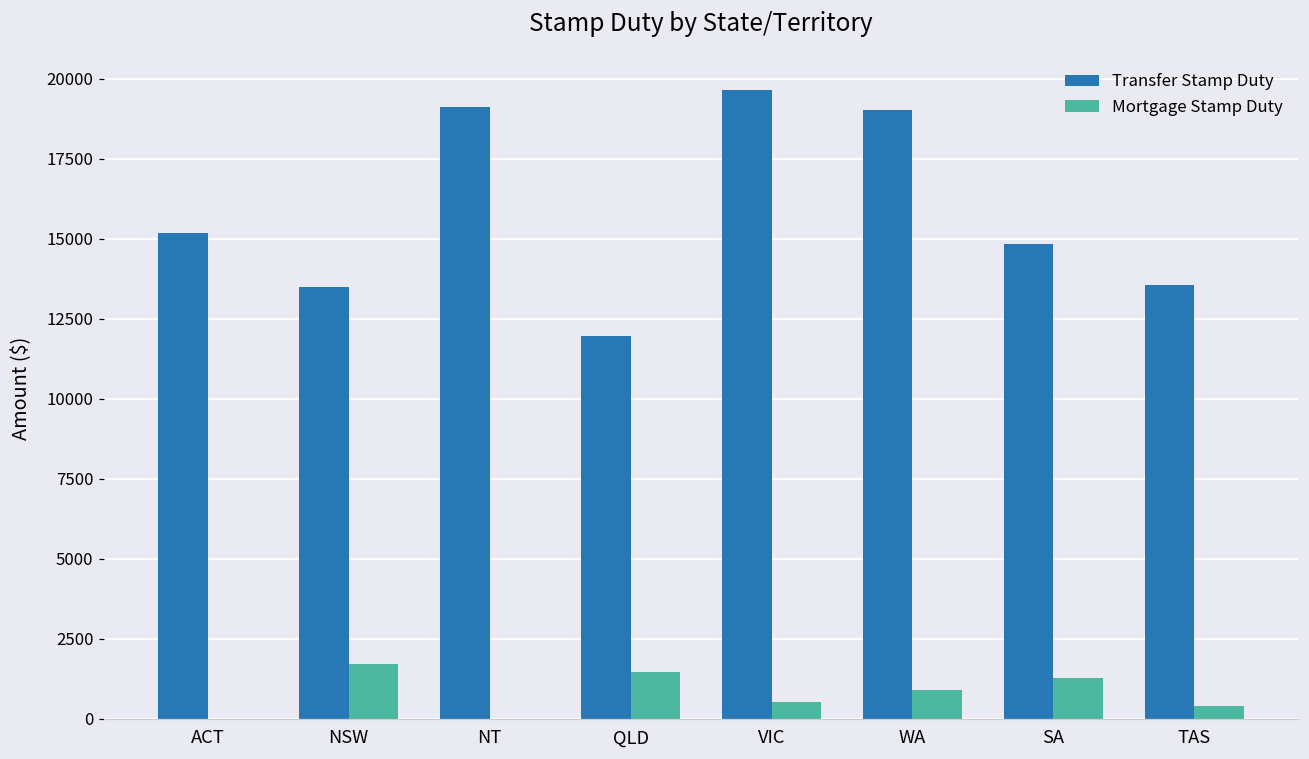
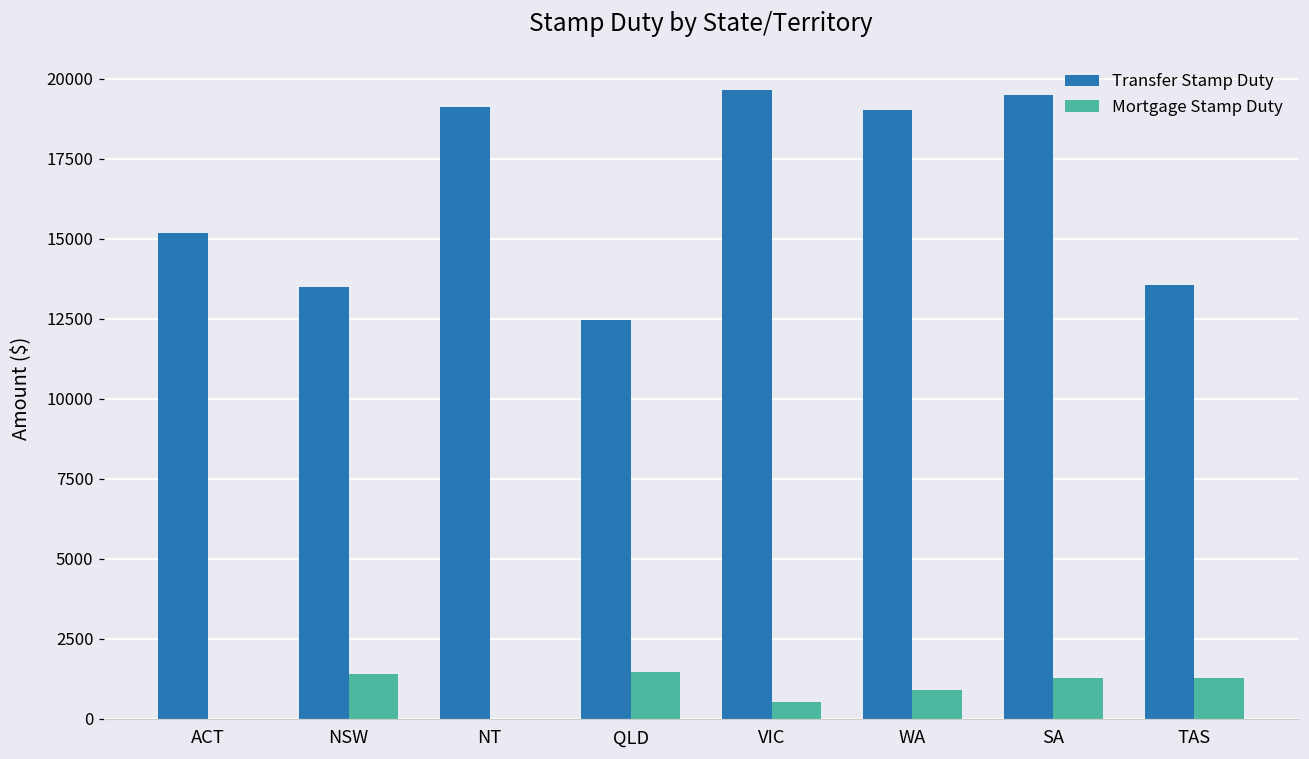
  {
    "Transfer Stamp Duty": {
      "ACT": 15200,
      "NSW": 13500,
      "NT": 19100,
-     "QLD": 12000,
+     "QLD": 12500,
      "VIC": 19700,
      "WA": 19000,
-     "SA": 14800,
+     "SA": 19500,
      "TAS": 13600
    },
    "Mortgage Stamp Duty": {
      "ACT": 0,
-     "NSW": 1700,
+     "NSW": 1400,
      "NT": 0,
      "QLD": 1400,
      "VIC": 500,
      "WA": 900,
      "SA": 1300,
-     "TAS": 400
+     "TAS": 1300
    }
  }
